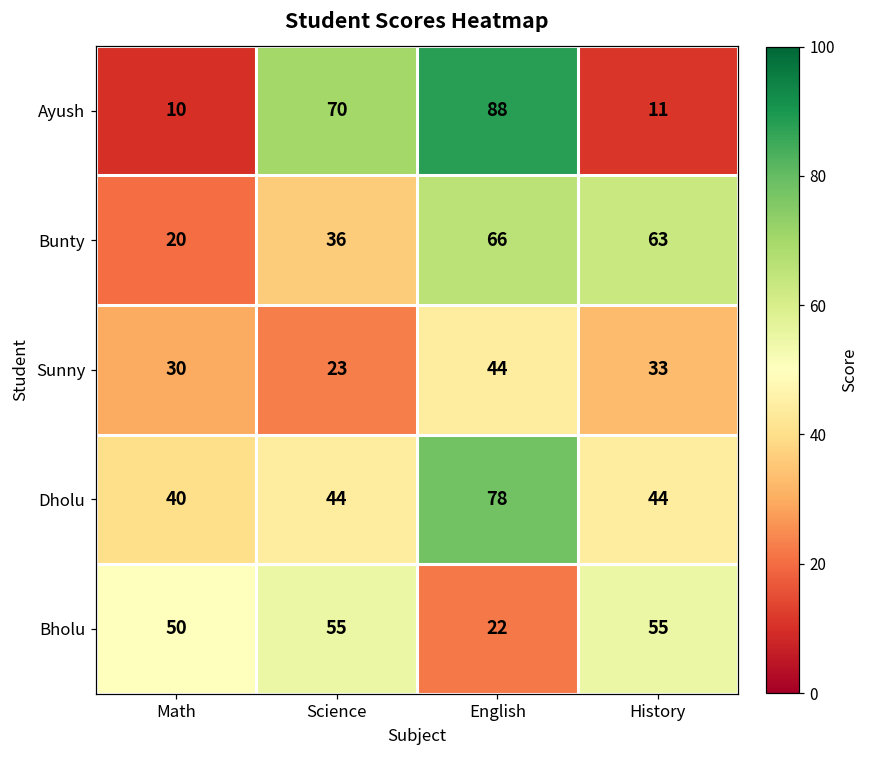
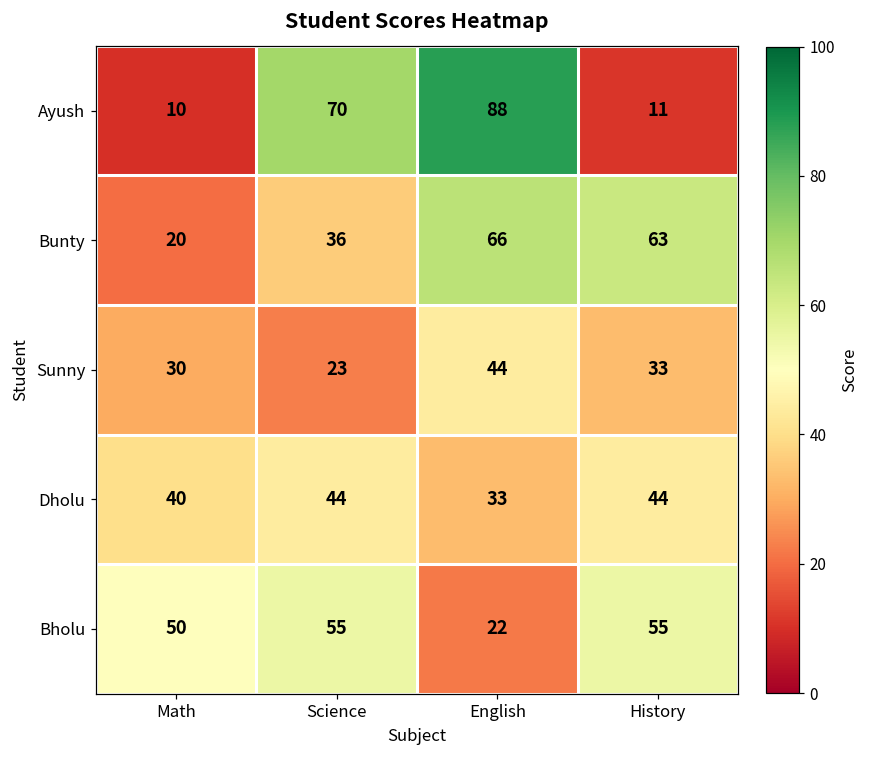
  {
    "Ayush": {
      "Math": 10,
      "Science": 70,
      "English": 88,
      "History": 11
    },
    "Bunty": {
      "Math": 20,
      "Science": 36,
      "English": 66,
      "History": 63
    },
    "Sunny": {
      "Math": 30,
      "Science": 23,
      "English": 44,
      "History": 33
    },
    "Dholu": {
      "Math": 40,
      "Science": 44,
-     "English": 78,
+     "English": 33,
      "History": 44
    },
    "Bholu": {
      "Math": 50,
      "Science": 55,
      "English": 22,
      "History": 55
    }
  }
